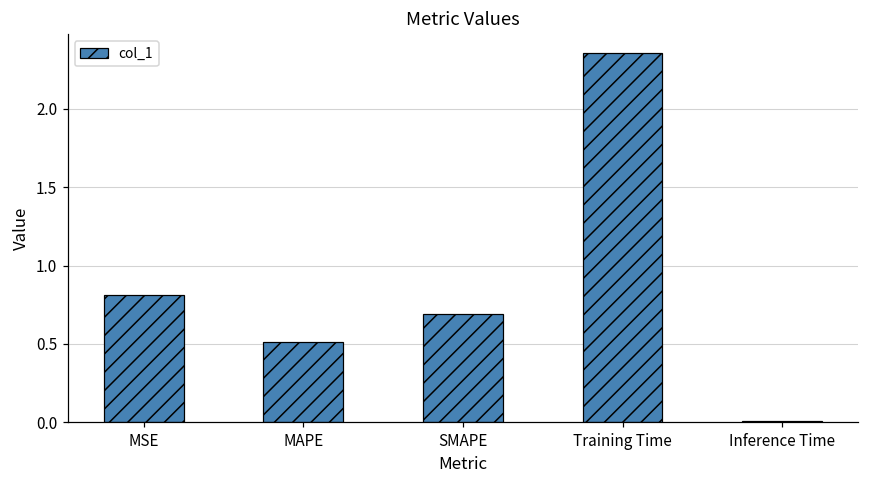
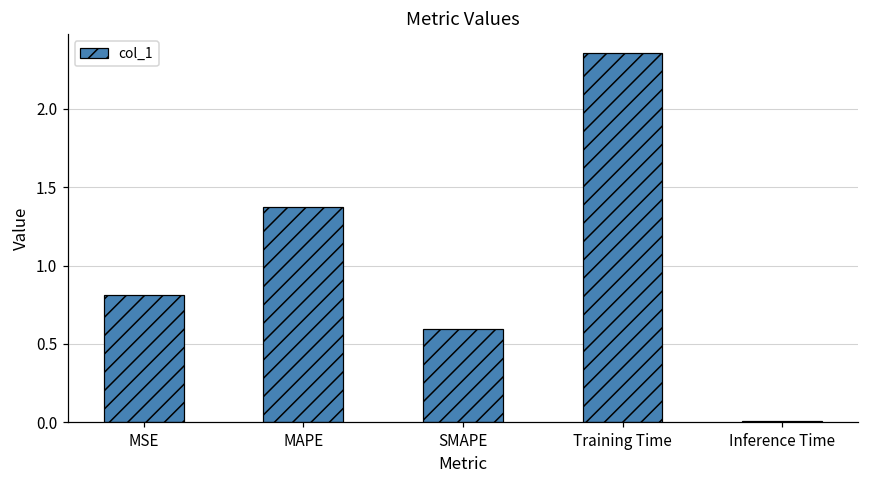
  {
    "MSE": 0.81,
-   "MAPE": 0.51,
-   "SMAPE": 0.69,
+   "MAPE": 1.38,
+   "SMAPE": 0.60,
    "Training Time": 2.36
  }
